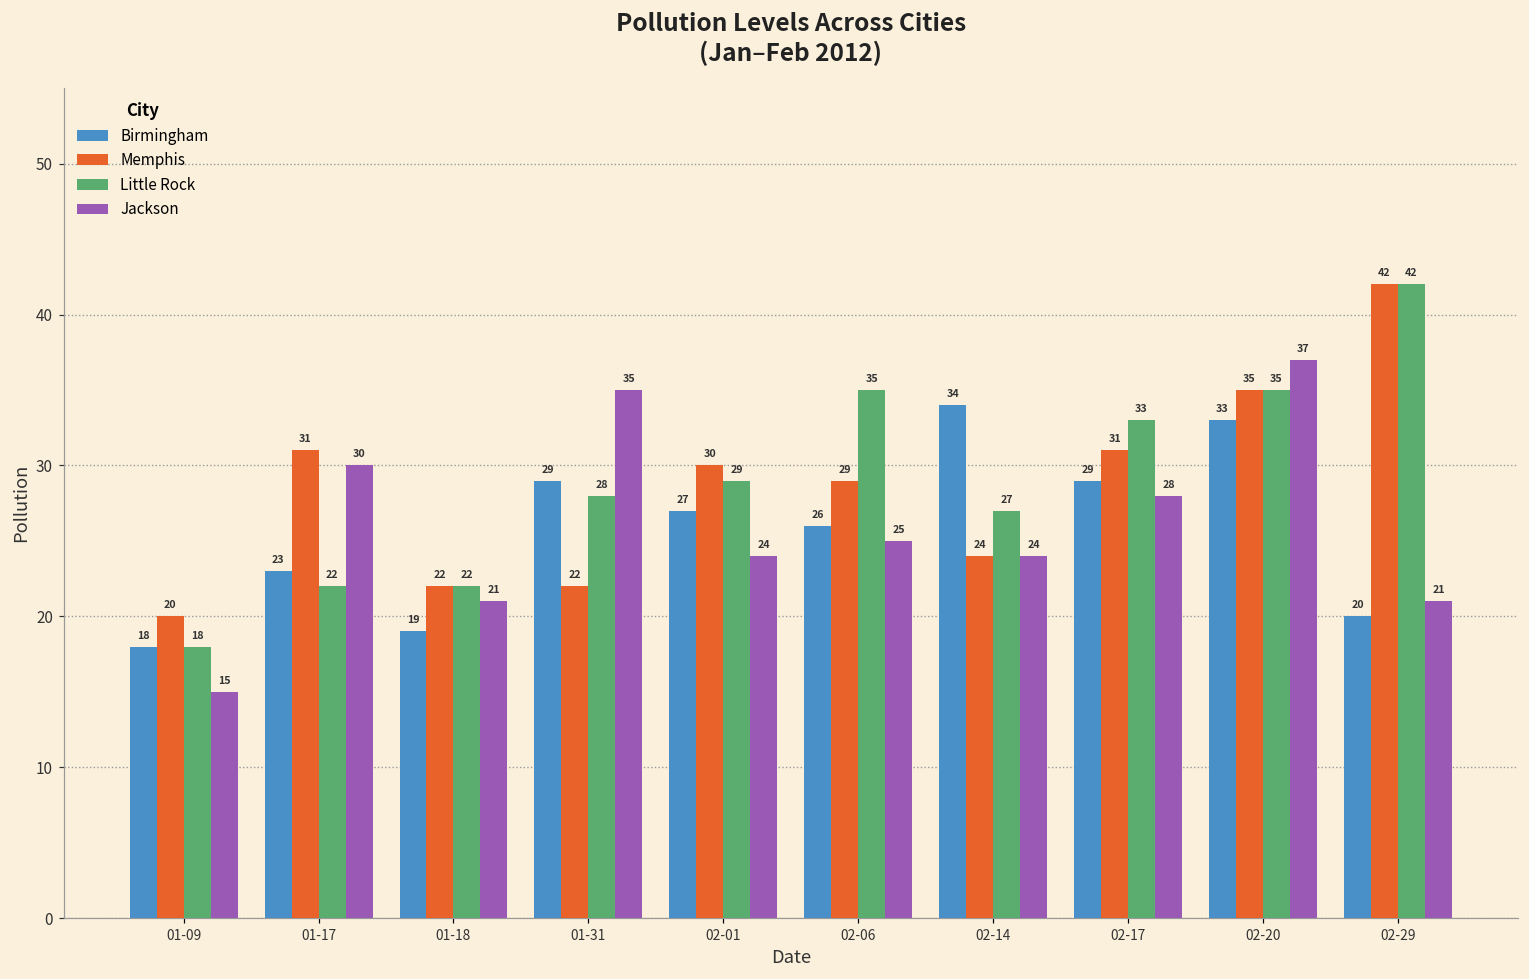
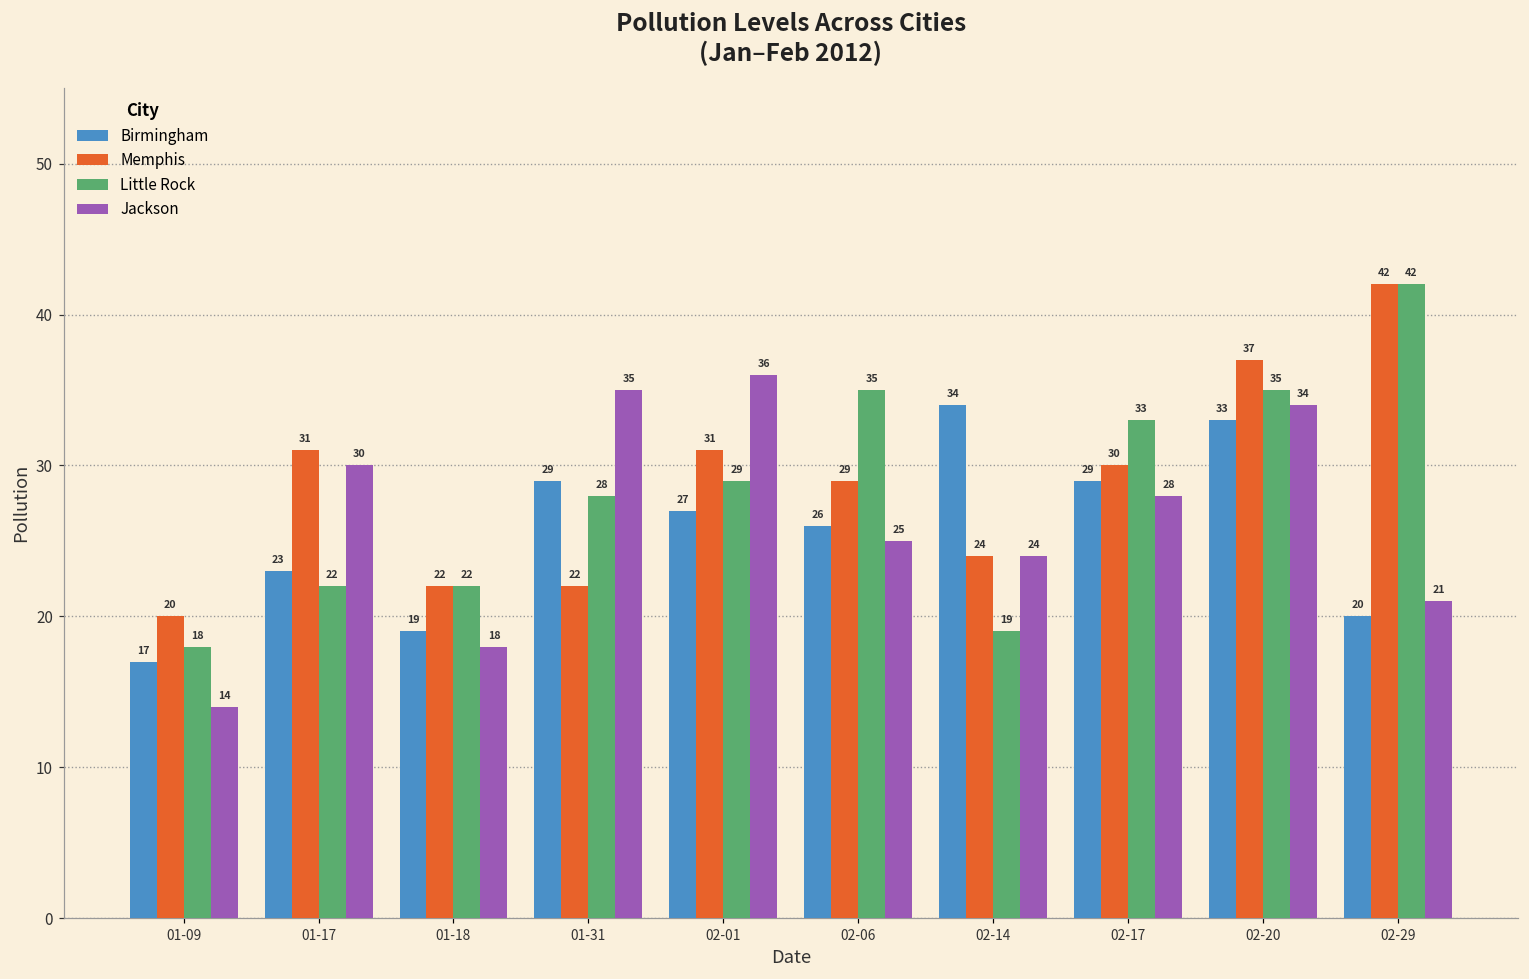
  {
    "Birmingham": {
-     "01-09": 18,
+     "01-09": 17,
      "01-17": 23,
      "01-18": 19,
      "01-31": 29,
      "02-01": 27,
      "02-06": 26,
      "02-14": 34,
      "02-17": 29,
      "02-20": 33,
      "02-29": 20
    },
    "Memphis": {
      "01-09": 20,
      "01-17": 31,
      "01-18": 22,
      "01-31": 22,
-     "02-01": 30,
+     "02-01": 31,
      "02-06": 29,
      "02-14": 24,
-     "02-17": 31,
-     "02-20": 35,
+     "02-17": 30,
+     "02-20": 37,
      "02-29": 42
    },
    "Little Rock": {
      "01-09": 18,
      "01-17": 22,
      "01-18": 22,
      "01-31": 28,
      "02-01": 29,
      "02-06": 35,
-     "02-14": 27,
+     "02-14": 19,
      "02-17": 33,
      "02-20": 35,
      "02-29": 42
    },
    "Jackson": {
-     "01-09": 15,
+     "01-09": 14,
      "01-17": 30,
-     "01-18": 21,
+     "01-18": 18,
      "01-31": 35,
-     "02-01": 24,
+     "02-01": 36,
      "02-06": 25,
      "02-14": 24,
      "02-17": 28,
-     "02-20": 37,
+     "02-20": 34,
      "02-29": 21
    }
  }
